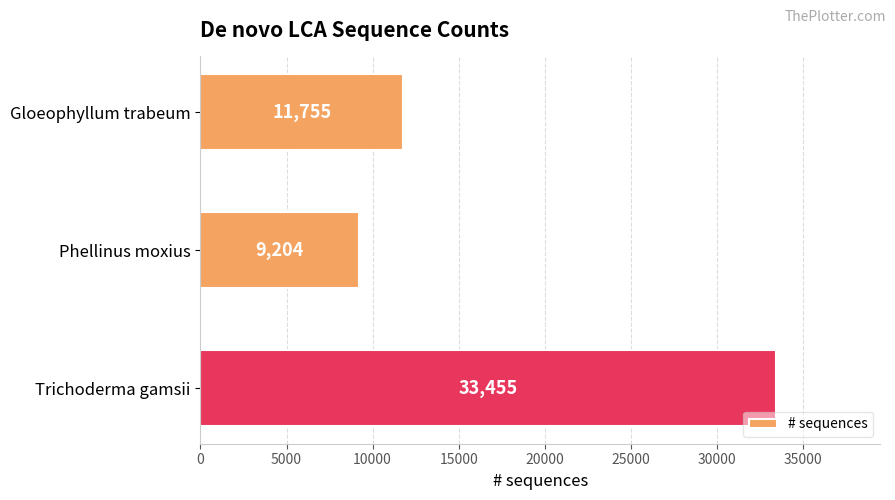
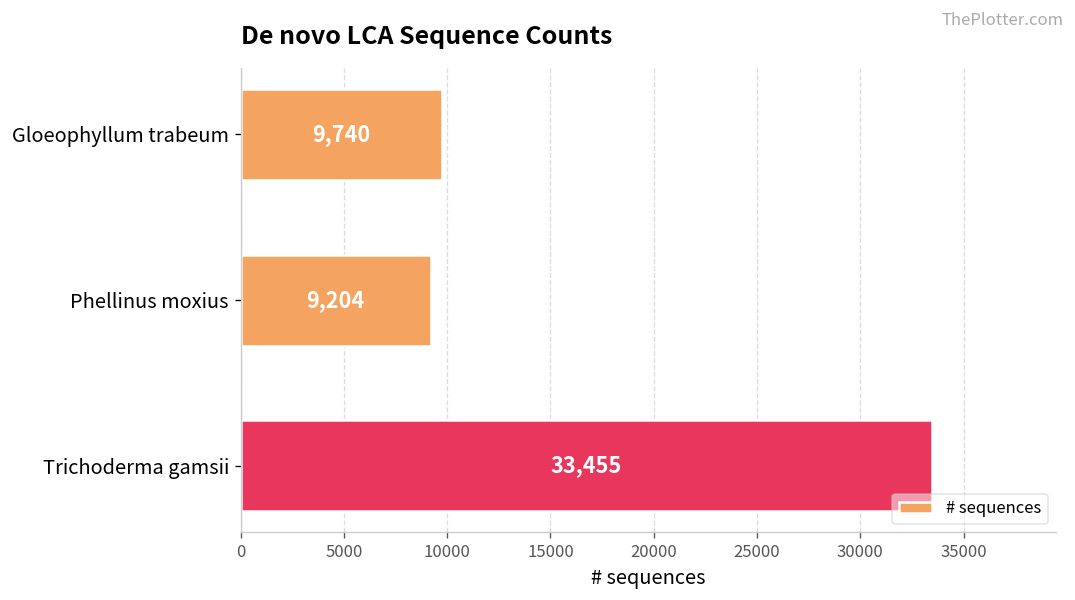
  {
-   "Gloeophyllum trabeum": "11,755",
+   "Gloeophyllum trabeum": "9,740",
    "Phellinus moxius": "9,204",
    "Trichoderma gamsii": "33,455"
  }
